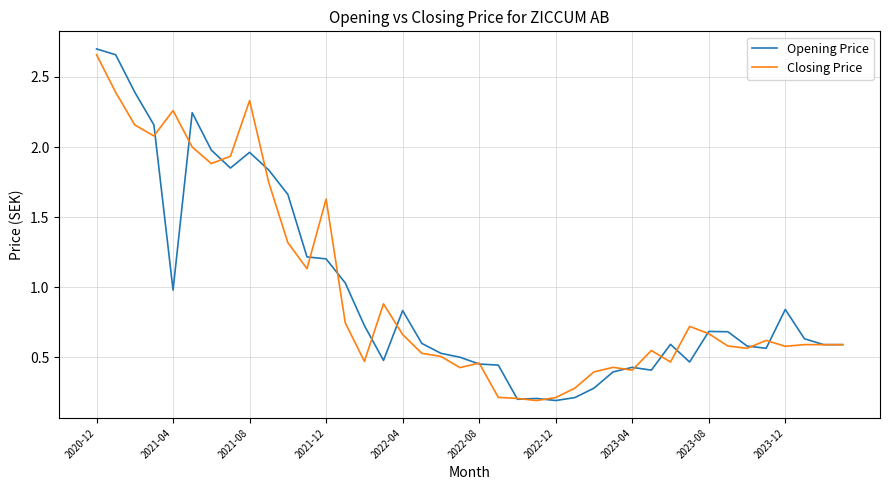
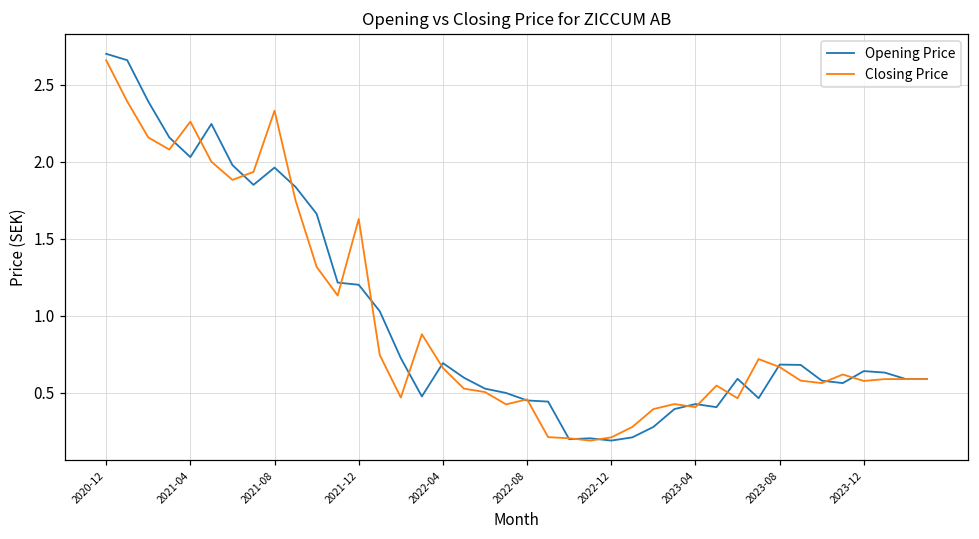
  {
    "Opening Price": {
      "2020-12": 2.70,
-     "2021-04": 0.98,
+     "2021-04": 2.03,
      "2021-08": 1.96,
      "2021-12": 1.20,
-     "2022-04": 0.83,
+     "2022-04": 0.69,
      "2022-12": 0.19,
      "2023-04": 0.43,
-     "2023-12": 0.84
+     "2023-12": 0.64
    },
    "Closing Price": {
      "2020-12": 2.66,
      "2021-04": 2.26,
      "2021-08": 2.33,
      "2021-12": 1.63,
      "2022-04": 0.66,
      "2022-12": 0.21,
      "2023-04": 0.41,
      "2023-12": 0.58
    }
  }
